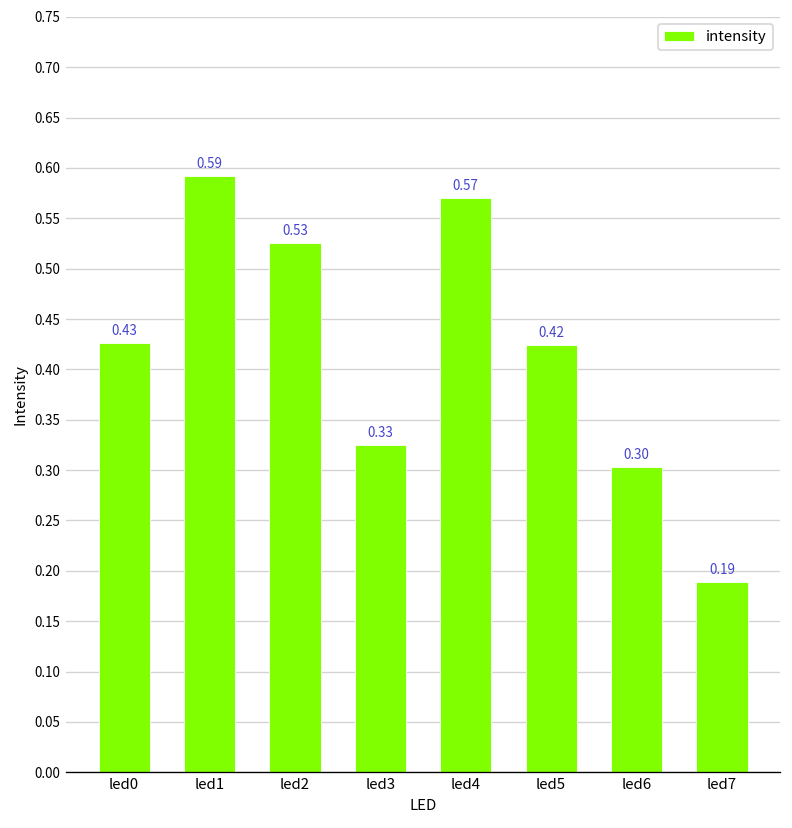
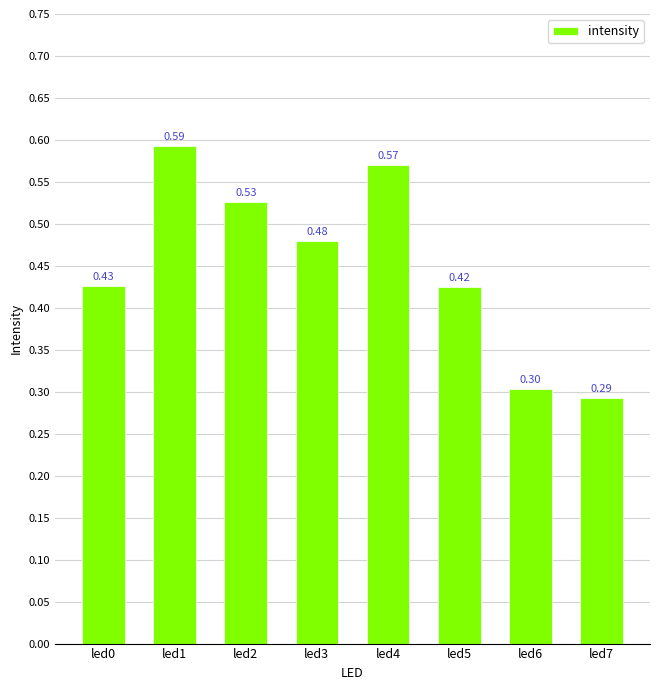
  {
    "led0": 0.43,
    "led1": 0.59,
    "led2": 0.53,
-   "led3": 0.33,
+   "led3": 0.48,
    "led4": 0.57,
    "led5": 0.42,
    "led6": 0.30,
-   "led7": 0.19
+   "led7": 0.29
  }
